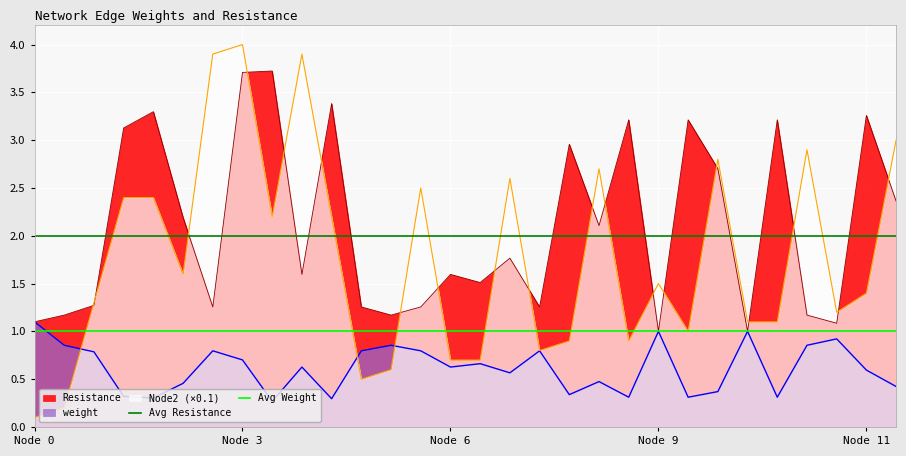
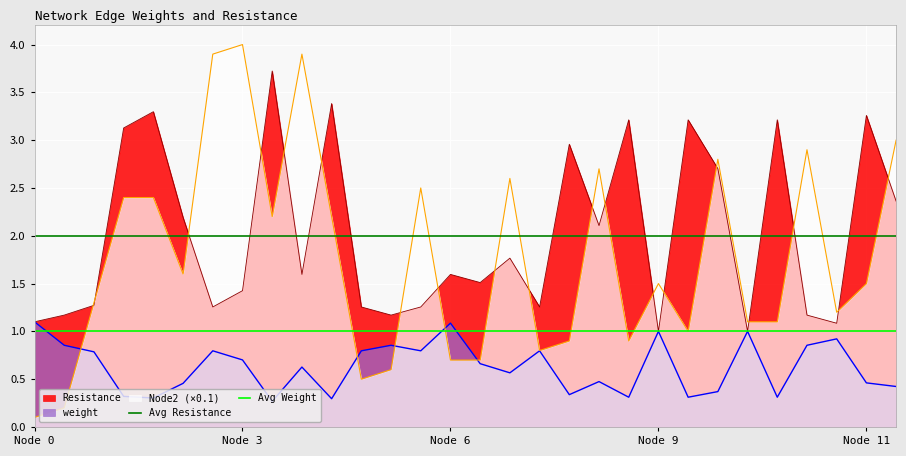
  {
    "Resistance": {
-     "Node 3": 3.7,
+     "Node 3": 1.4,
      "Node 6": 1.6,
      "Node 11": 3.3
    },
    "weight": {
      "Node 3": 0.7,
-     "Node 6": 0.6,
-     "Node 11": 0.6
+     "Node 6": 1.1,
+     "Node 11": 0.5
    },
    "Node2 (×0.1)": {
      "Node 0": 0.1,
      "Node 3": 4.0,
      "Node 6": 0.7,
      "Node 9": 1.5,
-     "Node 11": 1.4
+     "Node 11": 1.5
    }
  }
